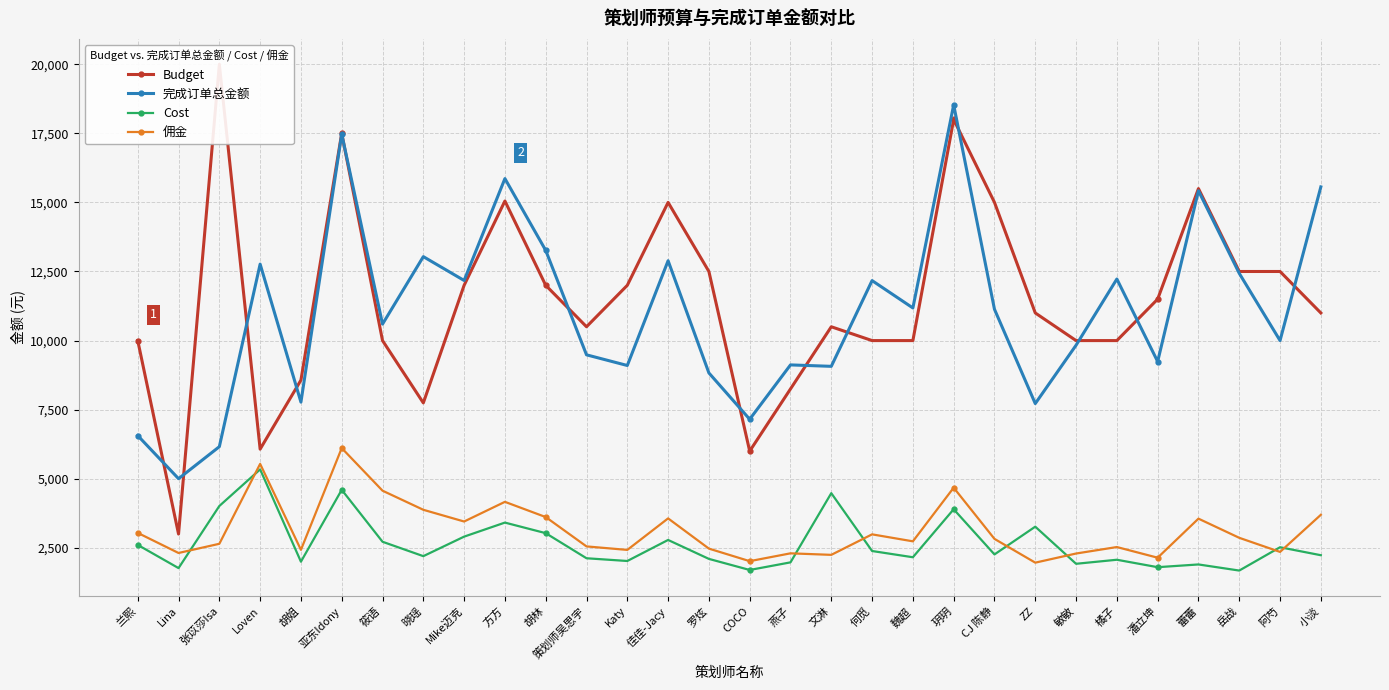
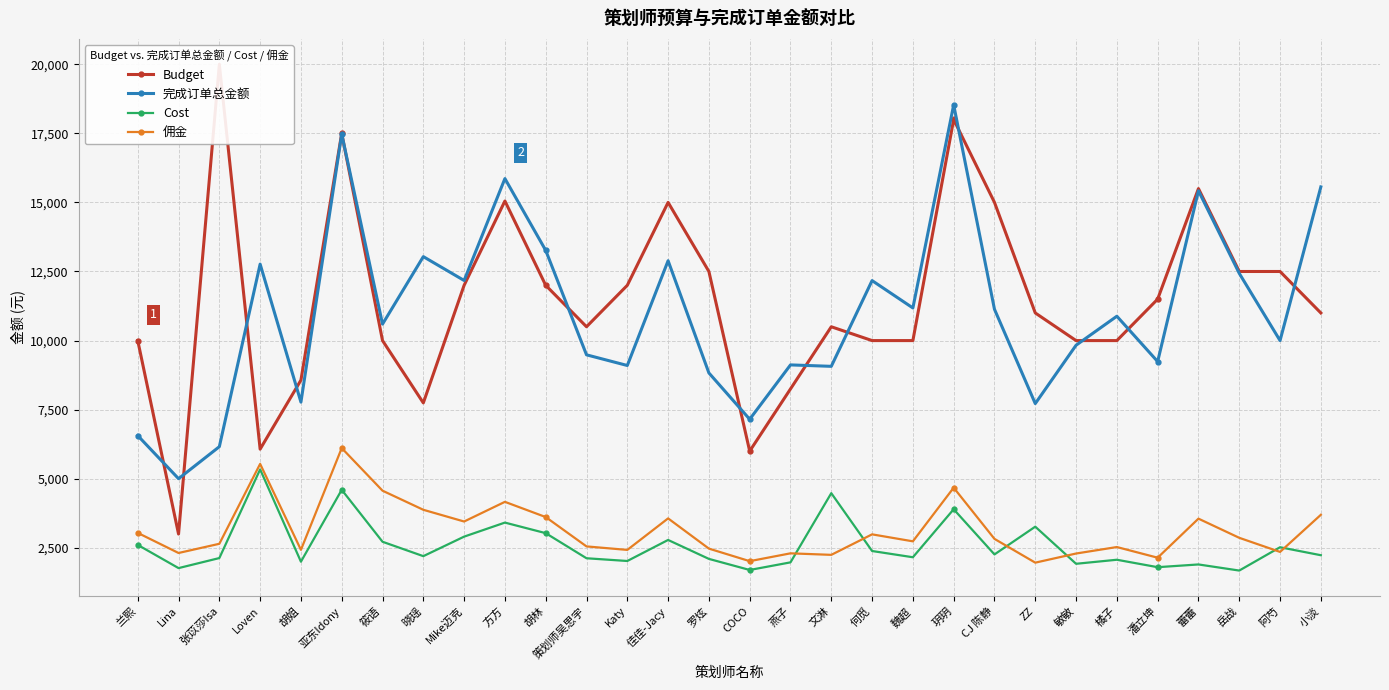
  {
    "Budget": {
      "Lina": "3,000",
      "Loven": "6,100",
      "胡姐": "8,600",
      "筱语": "10,000",
      "晓瑶": "7,700",
      "Mike迈克": "12,000",
      "方方": "15,100",
      "胡林": "12,000",
      "策划师吴思宇": "10,500",
      "Katy": "12,000",
      "佳佳-Jacy": "15,000",
      "罗炫": "12,500",
      "COCO": "6,000",
      "燕子": "8,300",
      "文淋": "10,500",
      "何觅": "10,000",
      "魏超": "10,000",
      "玥玥": "18,000",
      "CJ 陈静": "15,000",
      "ZZ": "11,000",
      "敏敏": "10,000",
      "橘子": "10,000",
      "潘立坤": "11,500",
      "阿芍": "12,500",
      "小淡": "11,000"
    },
    "完成订单总金额": {
      "兰熙": "6,600",
      "Lina": "5,000",
      "张苡莎Isa": "6,200",
      "Loven": "12,800",
      "胡姐": "7,800",
      "筱语": "10,600",
      "晓瑶": "13,000",
      "Mike迈克": "12,200",
      "胡林": "13,300",
      "策划师吴思宇": "9,500",
      "Katy": "9,100",
      "佳佳-Jacy": "12,900",
      "罗炫": "8,800",
      "COCO": "7,200",
      "燕子": "9,100",
      "文淋": "9,100",
      "何觅": "12,200",
      "魏超": "11,200",
      "玥玥": "18,500",
      "CJ 陈静": "11,100",
      "ZZ": "7,700",
      "敏敏": "9,800",
-     "橘子": "12,200",
+     "橘子": "10,900",
      "潘立坤": "9,200",
      "阿芍": "10,000",
      "小淡": "15,600"
    },
    "Cost": {
      "兰熙": "2,600",
      "Lina": "1,800",
-     "张苡莎Isa": "4,000",
+     "张苡莎Isa": "2,100",
      "Loven": "5,300",
      "胡姐": "2,000",
      "亚东Idony": "4,600",
      "筱语": "2,700",
      "晓瑶": "2,200",
      "Mike迈克": "2,900",
      "方方": "3,400",
      "胡林": "3,000",
      "策划师吴思宇": "2,100",
      "Katy": "2,000",
      "佳佳-Jacy": "2,800",
      "罗炫": "2,100",
      "COCO": "1,700",
      "燕子": "2,000",
      "文淋": "4,500",
      "何觅": "2,400",
      "魏超": "2,200",
      "玥玥": "3,900",
      "CJ 陈静": "2,300",
      "ZZ": "3,300",
      "敏敏": "1,900",
      "橘子": "2,100",
      "潘立坤": "1,800",
      "蕾蕾": "1,900",
      "岳战": "1,700",
      "阿芍": "2,500",
      "小淡": "2,200"
    },
    "佣金": {
      "兰熙": "3,000",
      "Lina": "2,300",
      "张苡莎Isa": "2,600",
      "Loven": "5,500",
      "胡姐": "2,400",
      "亚东Idony": "6,100",
      "筱语": "4,600",
      "晓瑶": "3,900",
      "Mike迈克": "3,500",
      "方方": "4,200",
      "胡林": "3,600",
      "策划师吴思宇": "2,600",
      "Katy": "2,400",
      "佳佳-Jacy": "3,600",
      "罗炫": "2,500",
      "COCO": "2,000",
      "燕子": "2,300",
      "文淋": "2,200",
      "何觅": "3,000",
      "魏超": "2,700",
      "玥玥": "4,700",
      "CJ 陈静": "2,800",
      "ZZ": "2,000",
      "敏敏": "2,300",
      "橘子": "2,500",
      "潘立坤": "2,100",
      "蕾蕾": "3,600",
      "岳战": "2,900",
      "阿芍": "2,400",
      "小淡": "3,700"
    }
  }
